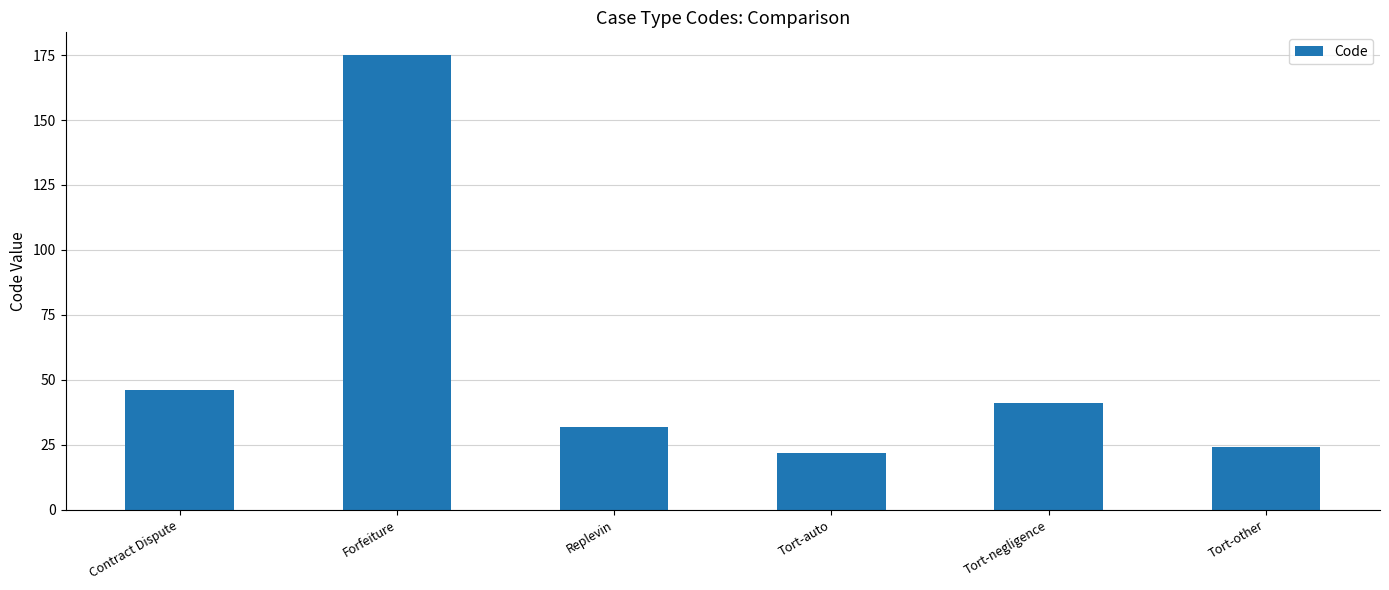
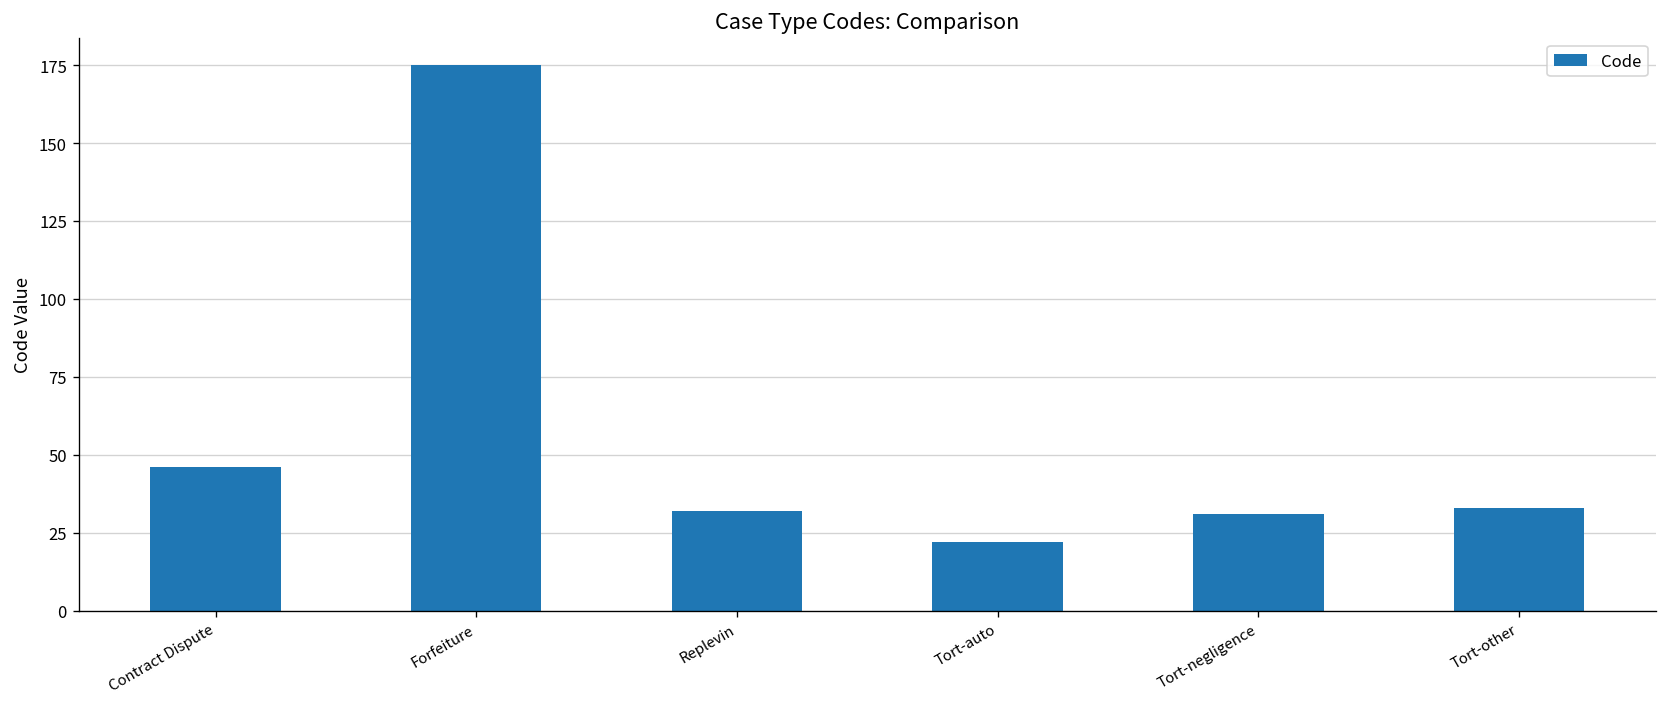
  {
    "Contract Dispute": 46,
    "Forfeiture": 175,
    "Replevin": 32,
    "Tort-auto": 22,
-   "Tort-negligence": 41,
-   "Tort-other": 24
+   "Tort-negligence": 31,
+   "Tort-other": 33
  }
